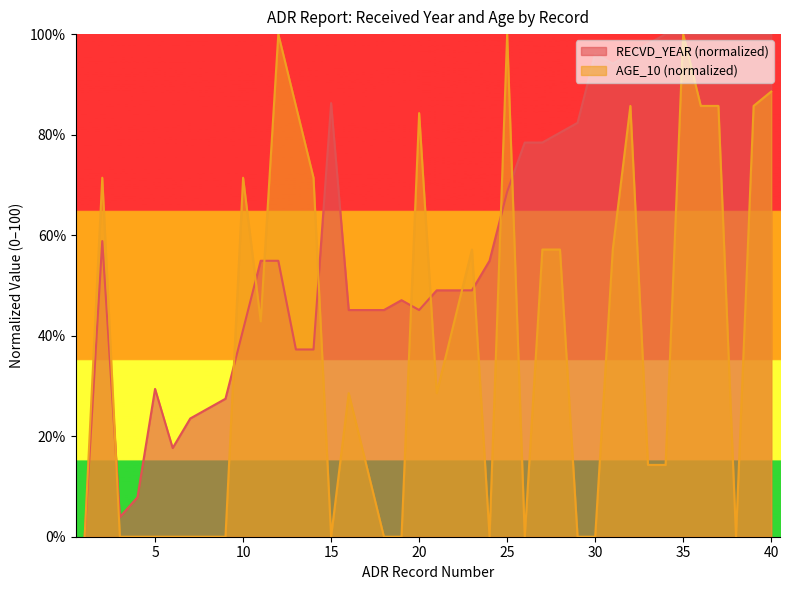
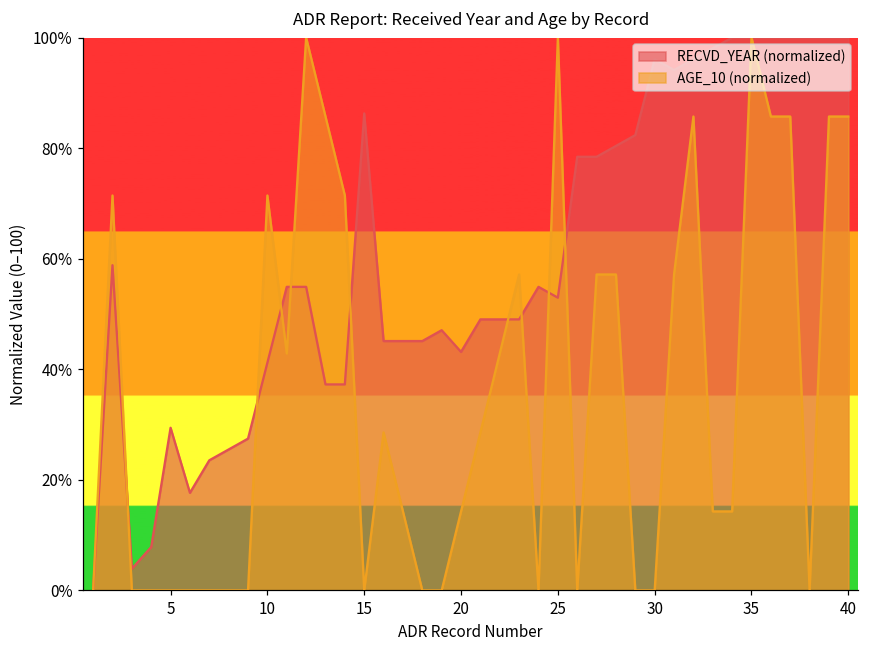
  {
    "RECVD_YEAR (normalized)": {
      "5": "29%",
      "10": "41%",
      "15": "86%",
-     "20": "45%",
-     "25": "69%",
+     "20": "43%",
+     "25": "53%",
      "40": "100%"
    },
    "AGE_10 (normalized)": {
      "5": "0%",
      "10": "71%",
      "15": "0%",
-     "20": "84%",
+     "20": "14%",
      "25": "100%",
      "30": "0%",
-     "40": "89%"
+     "40": "86%"
    }
  }
